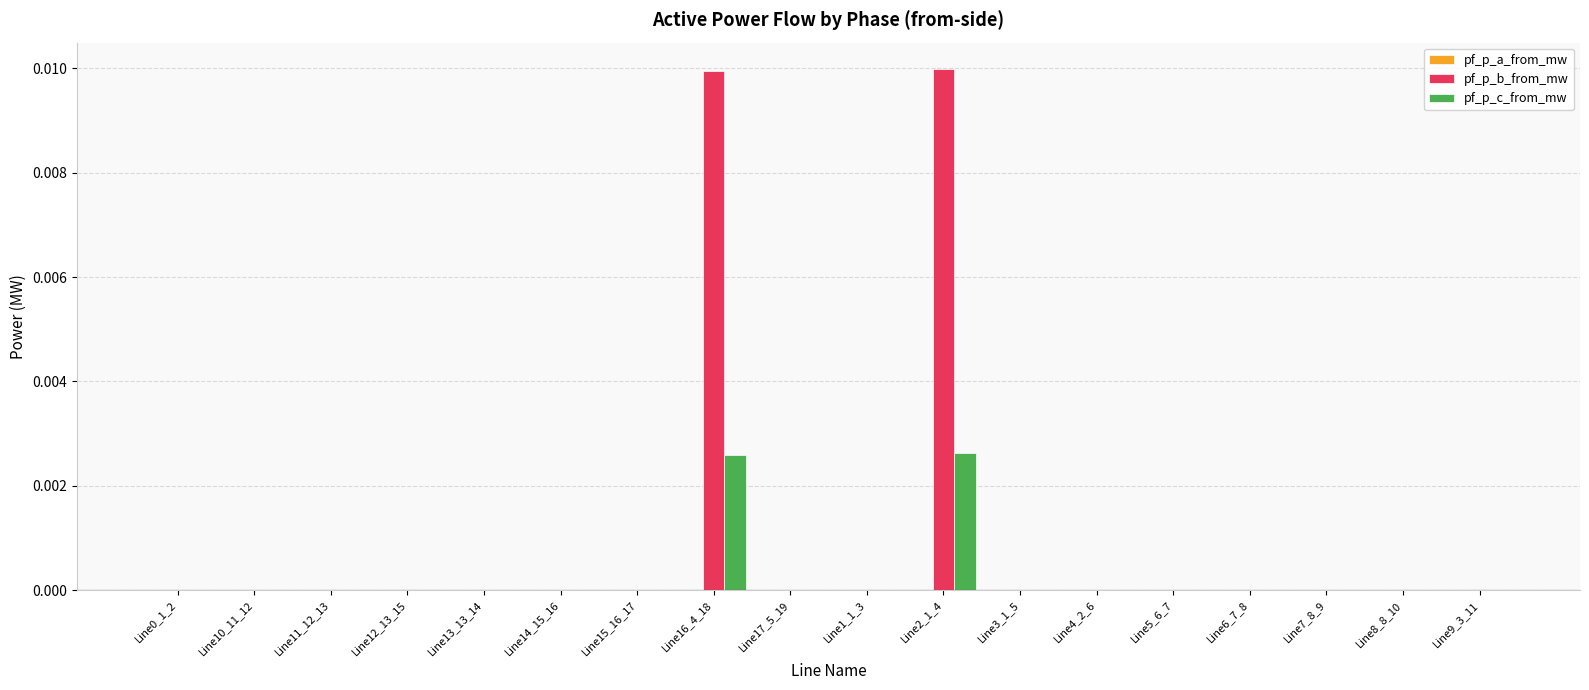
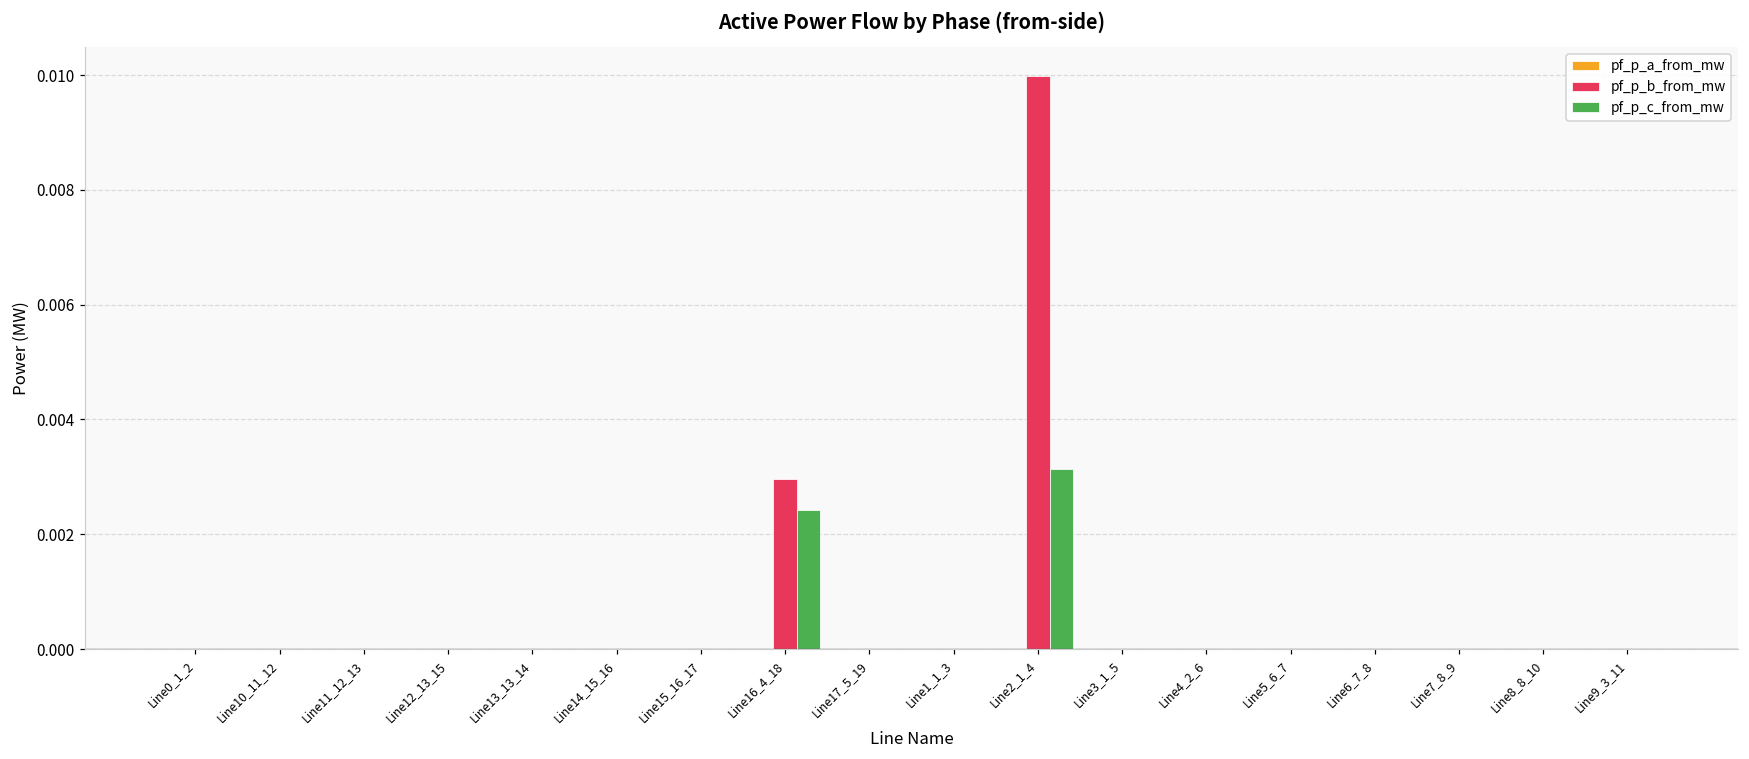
  {
    "pf_p_b_from_mw": {
-     "Line16_4_18": 0.0099,
+     "Line16_4_18": 0.0030,
      "Line2_1_4": 0.0100
    },
    "pf_p_c_from_mw": {
-     "Line16_4_18": 0.0026,
-     "Line2_1_4": 0.0026
+     "Line16_4_18": 0.0024,
+     "Line2_1_4": 0.0031
    }
  }
